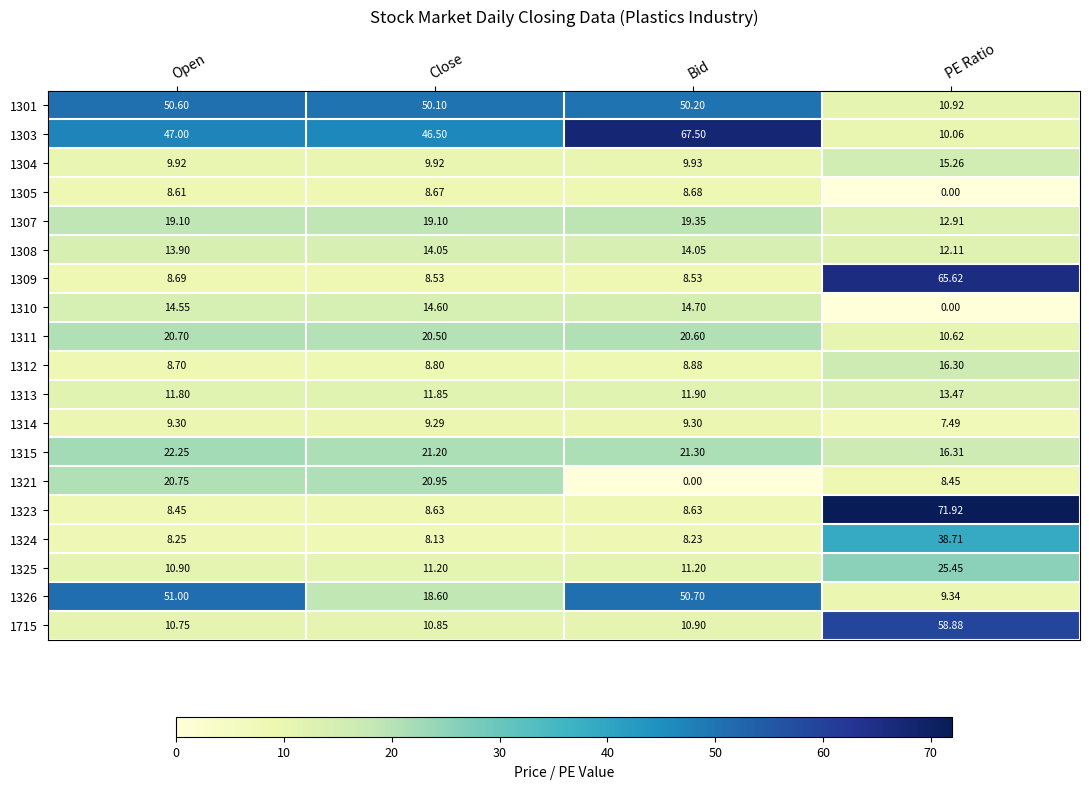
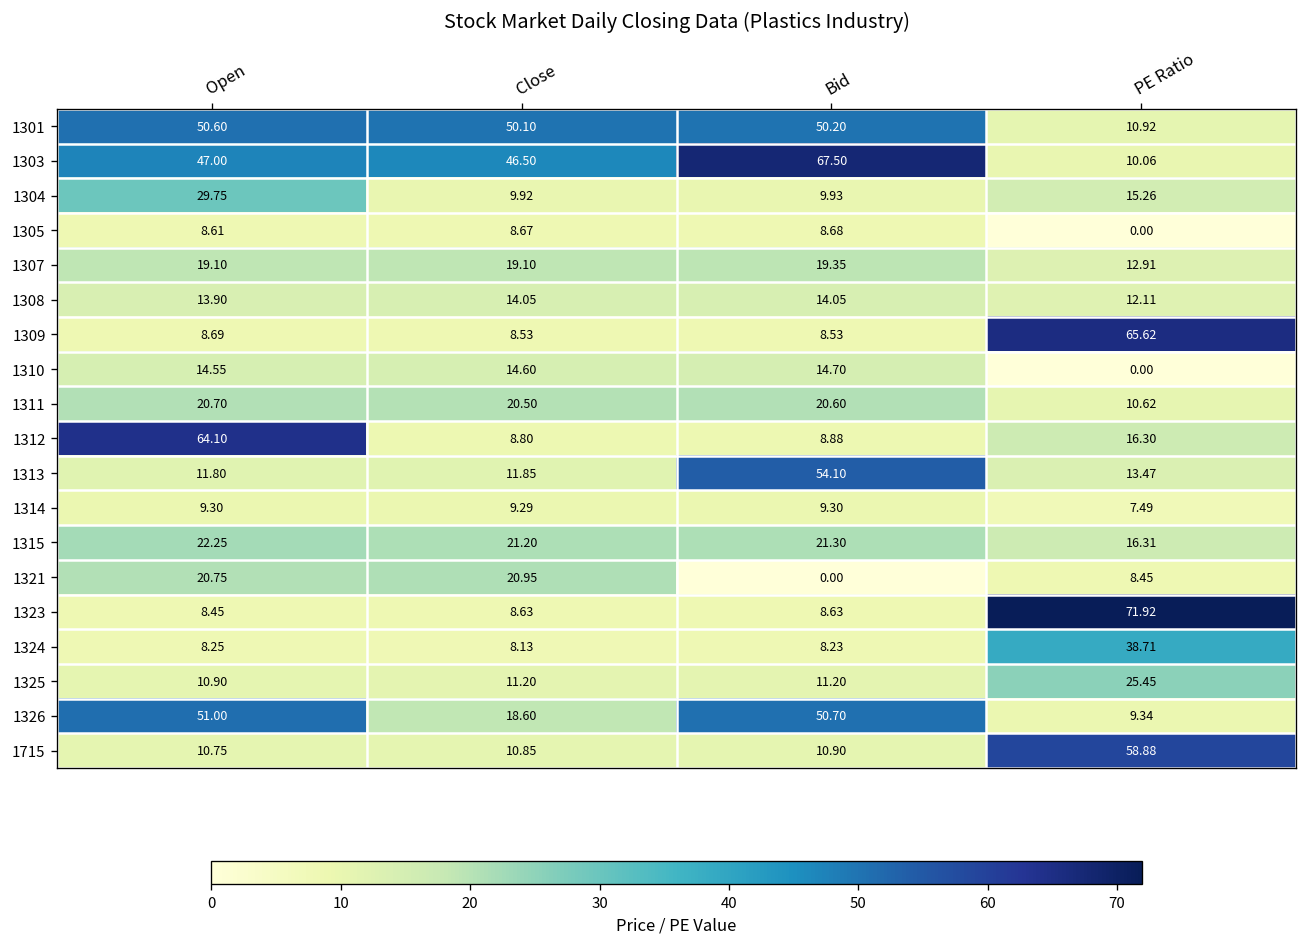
  {
    "1301": {
      "Open": 50.60,
      "Close": 50.10,
      "Bid": 50.20,
      "PE Ratio": 10.92
    },
    "1303": {
      "Open": 47.00,
      "Close": 46.50,
      "Bid": 67.50,
      "PE Ratio": 10.06
    },
    "1304": {
-     "Open": 9.92,
+     "Open": 29.75,
      "Close": 9.92,
      "Bid": 9.93,
      "PE Ratio": 15.26
    },
    "1305": {
      "Open": 8.61,
      "Close": 8.67,
      "Bid": 8.68,
      "PE Ratio": 0.00
    },
    "1307": {
      "Open": 19.10,
      "Close": 19.10,
      "Bid": 19.35,
      "PE Ratio": 12.91
    },
    "1308": {
      "Open": 13.90,
      "Close": 14.05,
      "Bid": 14.05,
      "PE Ratio": 12.11
    },
    "1309": {
      "Open": 8.69,
      "Close": 8.53,
      "Bid": 8.53,
      "PE Ratio": 65.62
    },
    "1310": {
      "Open": 14.55,
      "Close": 14.60,
      "Bid": 14.70,
      "PE Ratio": 0.00
    },
    "1311": {
      "Open": 20.70,
      "Close": 20.50,
      "Bid": 20.60,
      "PE Ratio": 10.62
    },
    "1312": {
-     "Open": 8.70,
+     "Open": 64.10,
      "Close": 8.80,
      "Bid": 8.88,
      "PE Ratio": 16.30
    },
    "1313": {
      "Open": 11.80,
      "Close": 11.85,
-     "Bid": 11.90,
+     "Bid": 54.10,
      "PE Ratio": 13.47
    },
    "1314": {
      "Open": 9.30,
      "Close": 9.29,
      "Bid": 9.30,
      "PE Ratio": 7.49
    },
    "1315": {
      "Open": 22.25,
      "Close": 21.20,
      "Bid": 21.30,
      "PE Ratio": 16.31
    },
    "1321": {
      "Open": 20.75,
      "Close": 20.95,
      "Bid": 0.00,
      "PE Ratio": 8.45
    },
    "1323": {
      "Open": 8.45,
      "Close": 8.63,
      "Bid": 8.63,
      "PE Ratio": 71.92
    },
    "1324": {
      "Open": 8.25,
      "Close": 8.13,
      "Bid": 8.23,
      "PE Ratio": 38.71
    },
    "1325": {
      "Open": 10.90,
      "Close": 11.20,
      "Bid": 11.20,
      "PE Ratio": 25.45
    },
    "1326": {
      "Open": 51.00,
      "Close": 18.60,
      "Bid": 50.70,
      "PE Ratio": 9.34
    },
    "1715": {
      "Open": 10.75,
      "Close": 10.85,
      "Bid": 10.90,
      "PE Ratio": 58.88
    }
  }
